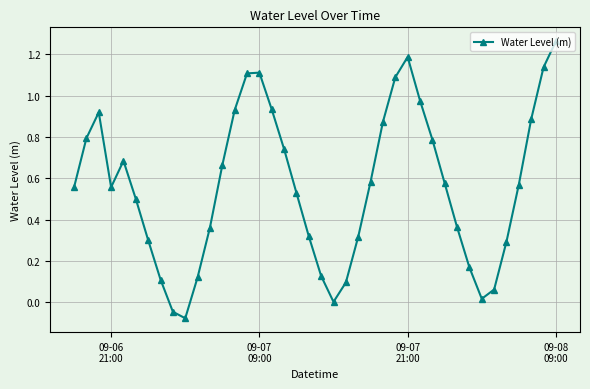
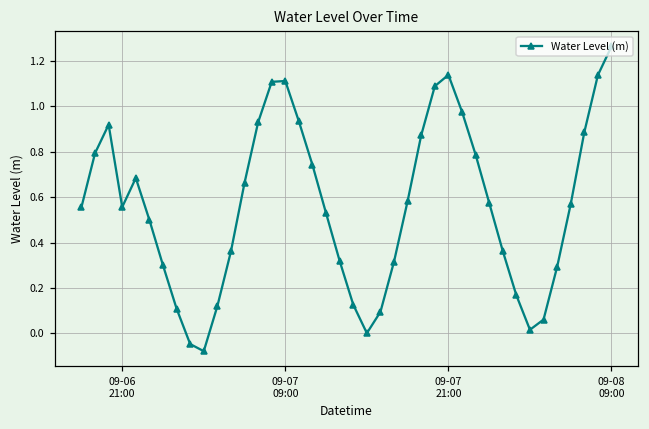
  {
    "09-06 21:00": 0.56,
    "09-07 09:00": 1.11,
-   "09-07 21:00": 1.19
+   "09-07 21:00": 1.14
  }
